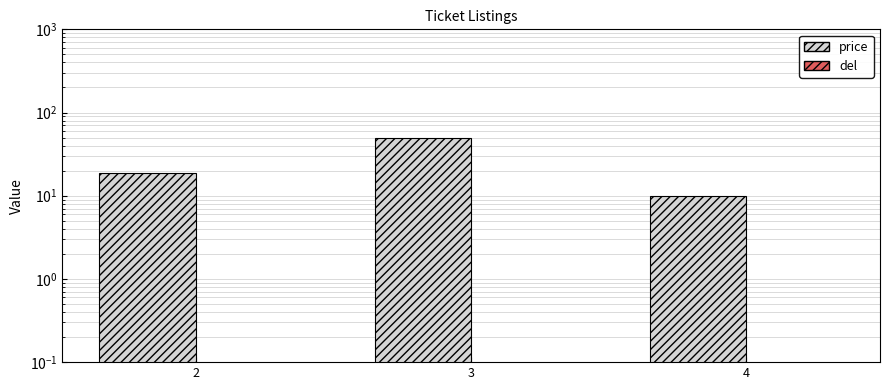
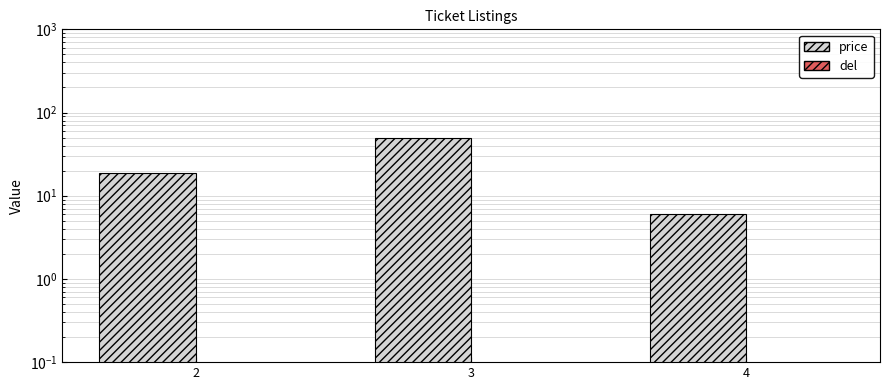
  {
    "price": {
      "2": 19,
      "3": 50,
-     "4": 10
+     "4": 6
    }
  }
